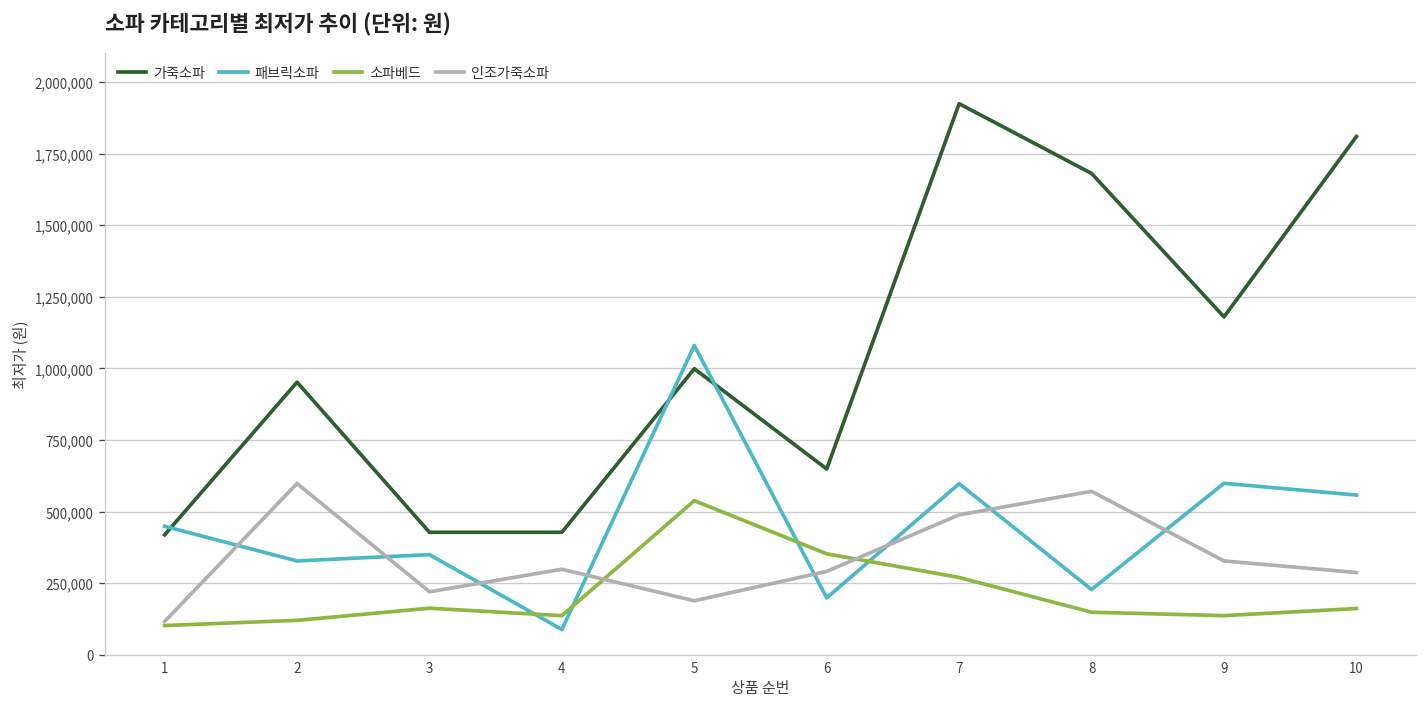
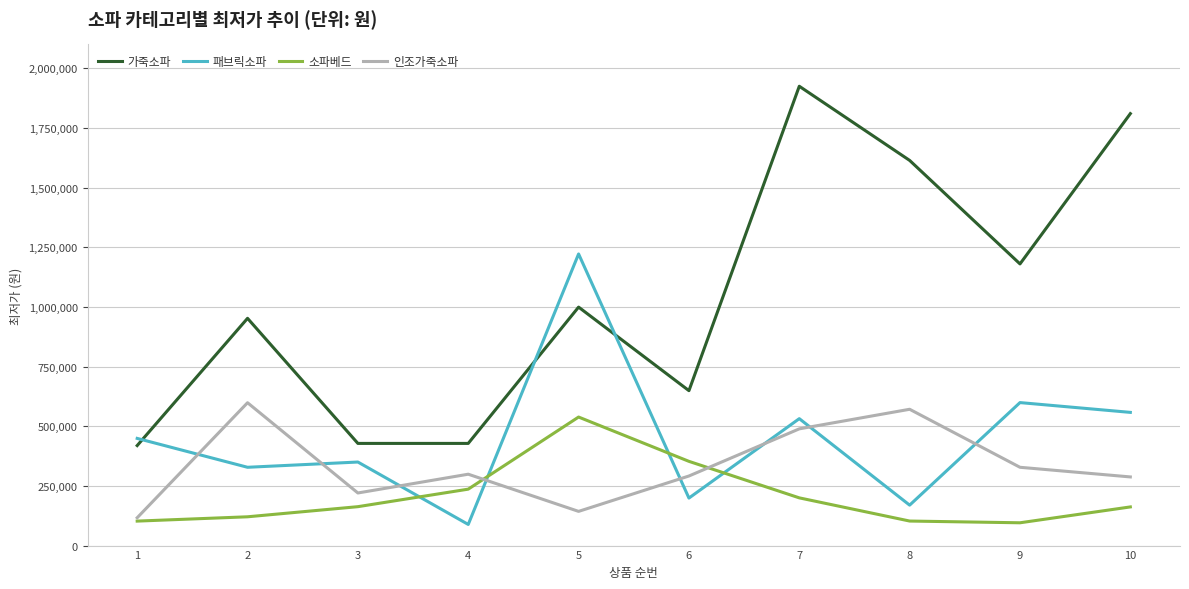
  {
    "가죽소파": {
      "1": "420,000",
      "2": "950,000",
      "3": "430,000",
      "4": "430,000",
      "5": "1,000,000",
      "6": "650,000",
      "7": "1,920,000",
-     "8": "1,680,000",
+     "8": "1,610,000",
      "9": "1,180,000",
      "10": "1,810,000"
    },
    "패브릭소파": {
      "1": "450,000",
      "2": "330,000",
      "3": "350,000",
      "4": "90,000",
-     "5": "1,080,000",
+     "5": "1,220,000",
      "6": "200,000",
-     "7": "600,000",
-     "8": "230,000",
+     "7": "530,000",
+     "8": "170,000",
      "9": "600,000",
      "10": "560,000"
    },
    "소파베드": {
      "1": "100,000",
      "2": "120,000",
      "3": "160,000",
-     "4": "140,000",
+     "4": "240,000",
      "5": "540,000",
      "6": "350,000",
-     "7": "270,000",
-     "8": "150,000",
-     "9": "140,000",
+     "7": "200,000",
+     "8": "100,000",
+     "9": "100,000",
      "10": "160,000"
    },
    "인조가죽소파": {
      "1": "120,000",
      "2": "600,000",
      "3": "220,000",
      "4": "300,000",
-     "5": "190,000",
+     "5": "140,000",
      "6": "290,000",
      "7": "490,000",
      "8": "570,000",
      "9": "330,000",
      "10": "290,000"
    }
  }
